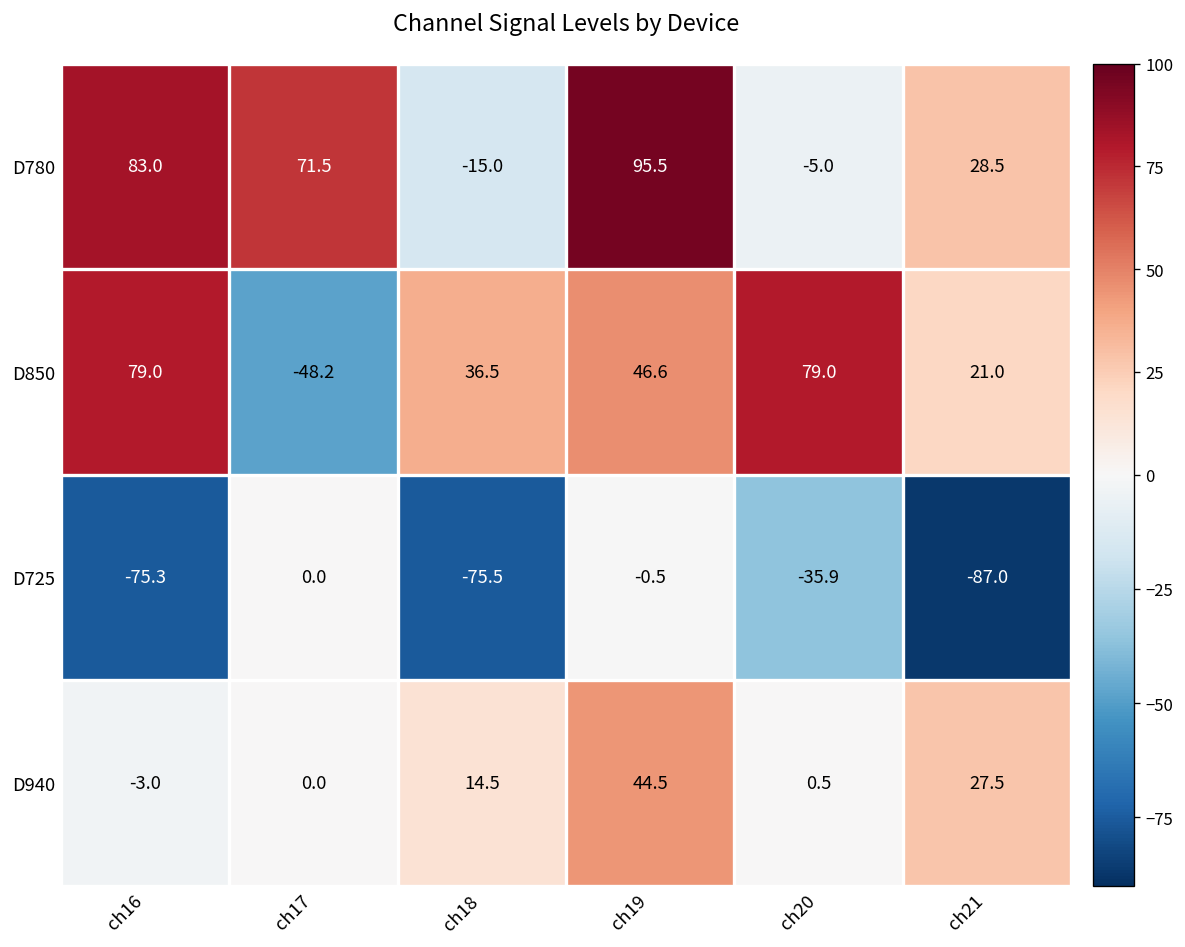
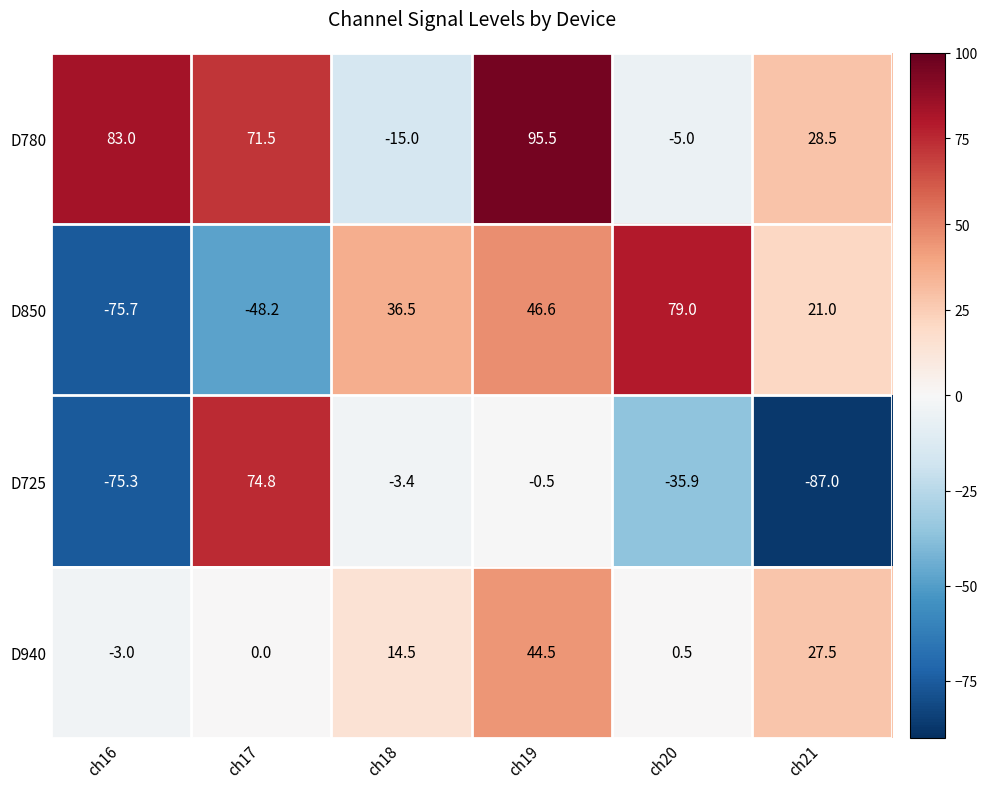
  {
    "D780": {
      "ch16": 83.0,
      "ch17": 71.5,
      "ch18": -15.0,
      "ch19": 95.5,
      "ch20": -5.0,
      "ch21": 28.5
    },
    "D850": {
-     "ch16": 79.0,
+     "ch16": -75.7,
      "ch17": -48.2,
      "ch18": 36.5,
      "ch19": 46.6,
      "ch20": 79.0,
      "ch21": 21.0
    },
    "D725": {
      "ch16": -75.3,
-     "ch17": 0.0,
-     "ch18": -75.5,
+     "ch17": 74.8,
+     "ch18": -3.4,
      "ch19": -0.5,
      "ch20": -35.9,
      "ch21": -87.0
    },
    "D940": {
      "ch16": -3.0,
      "ch17": 0.0,
      "ch18": 14.5,
      "ch19": 44.5,
      "ch20": 0.5,
      "ch21": 27.5
    }
  }
